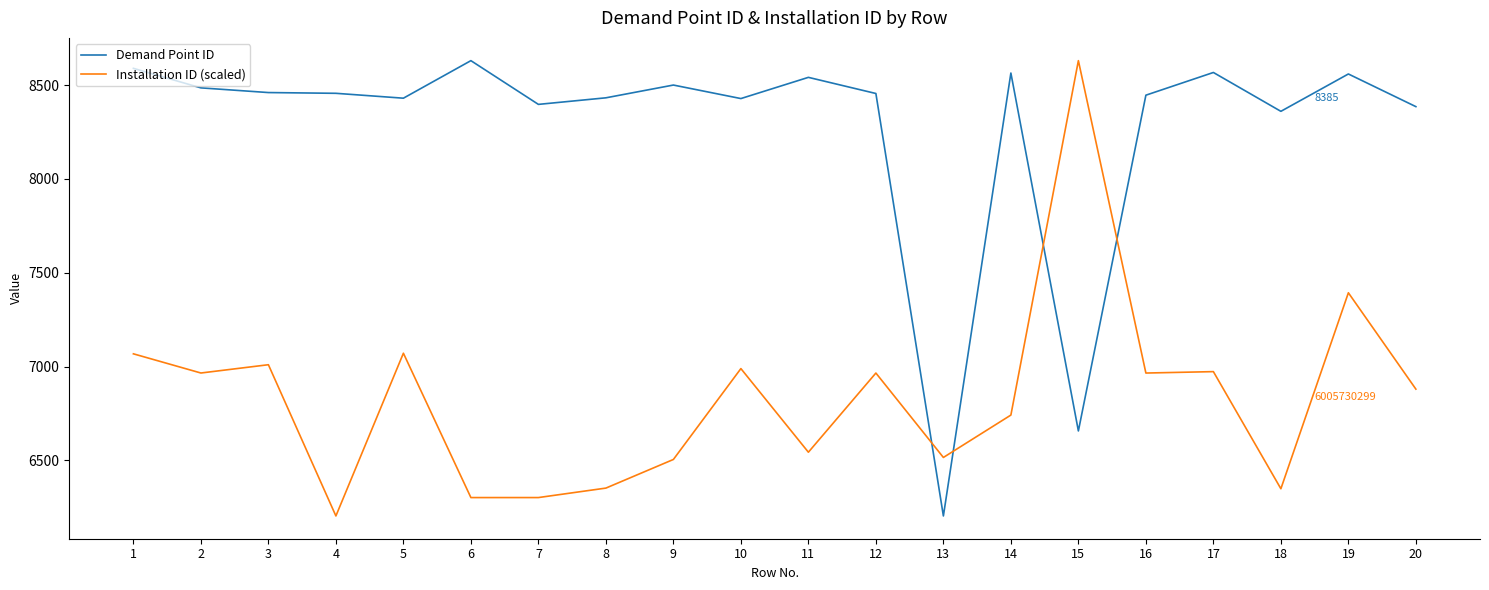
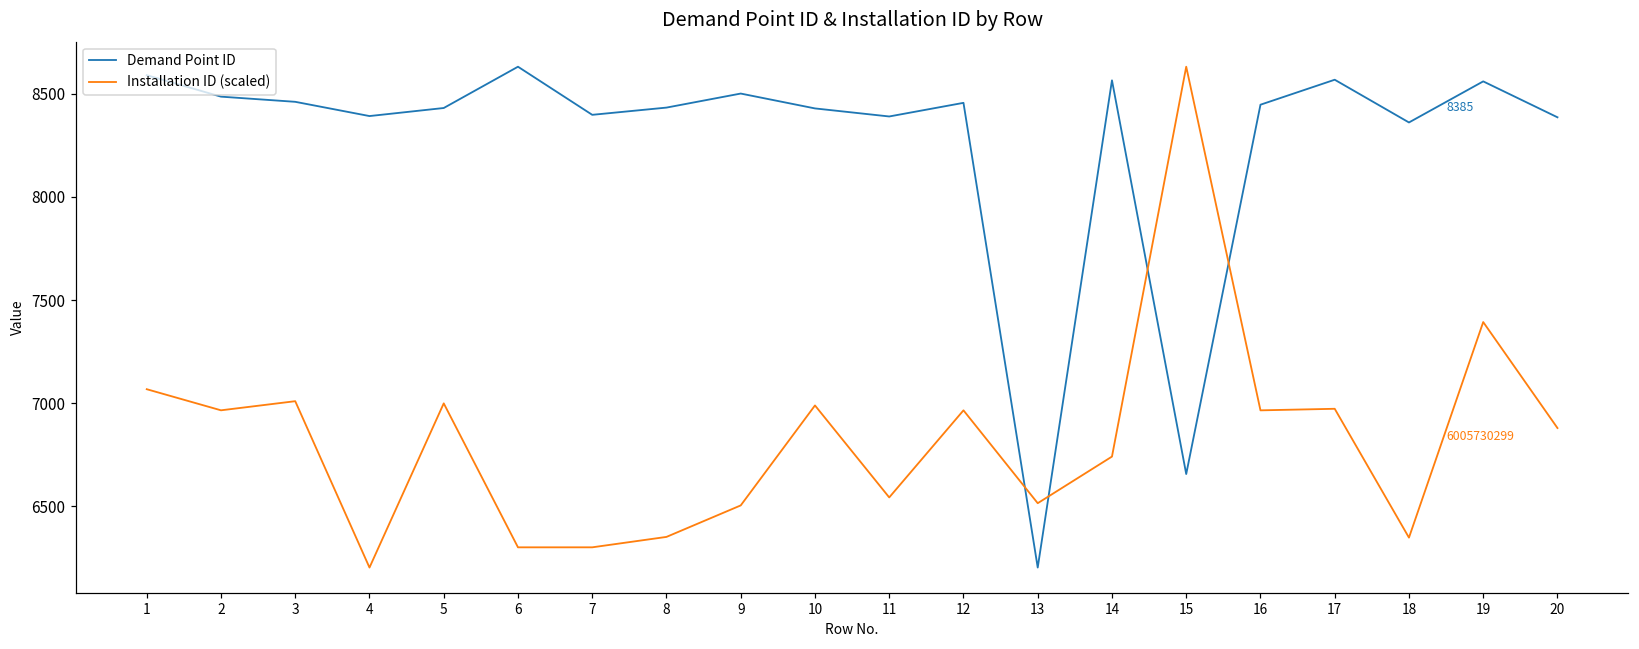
  {
    "Demand Point ID": {
      "2": 8490,
      "3": 8460,
-     "4": 8460,
+     "4": 8390,
      "5": 8430,
      "6": 8630,
      "7": 8400,
      "8": 8430,
      "9": 8500,
      "10": 8430,
-     "11": 8540,
+     "11": 8390,
      "12": 8460,
      "13": 6200,
      "14": 8560,
      "15": 6660,
      "16": 8450,
      "17": 8570,
      "18": 8360,
      "20": 8390
    },
    "Installation ID (scaled)": {
      "1": 7070,
      "2": 6970,
      "3": 7010,
      "4": 6200,
-     "5": 7070,
+     "5": 7000,
      "6": 6300,
      "7": 6300,
      "8": 6350,
      "9": 6510,
      "10": 6990,
      "11": 6540,
      "12": 6970,
      "13": 6520,
      "14": 6740,
      "15": 8630,
      "16": 6970,
      "17": 6970,
      "18": 6350,
      "19": 7390,
      "20": 6880
    }
  }
